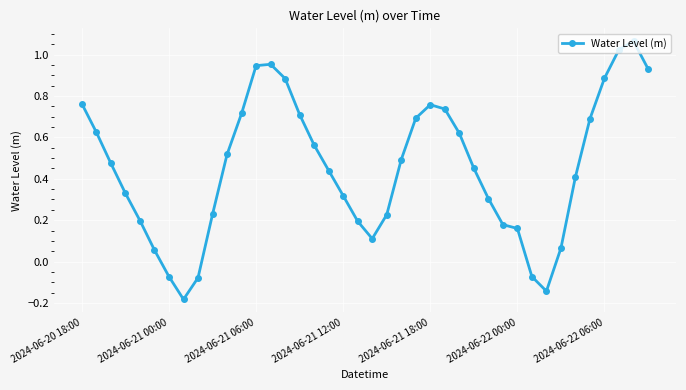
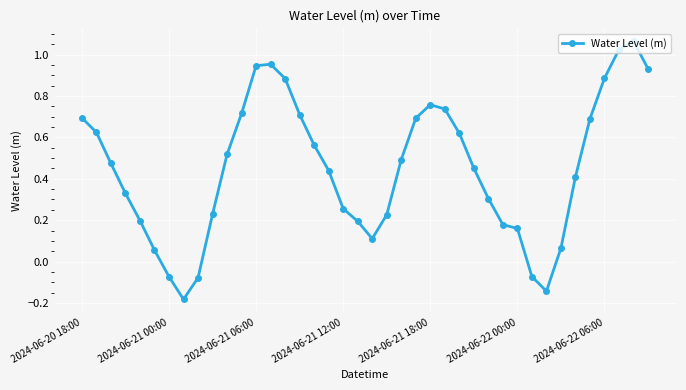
  {
-   "2024-06-20 18:00": 0.76,
+   "2024-06-20 18:00": 0.69,
    "2024-06-21 00:00": -0.07,
    "2024-06-21 06:00": 0.95,
-   "2024-06-21 12:00": 0.32,
+   "2024-06-21 12:00": 0.26,
    "2024-06-21 18:00": 0.76,
    "2024-06-22 00:00": 0.16,
    "2024-06-22 06:00": 0.89
  }
